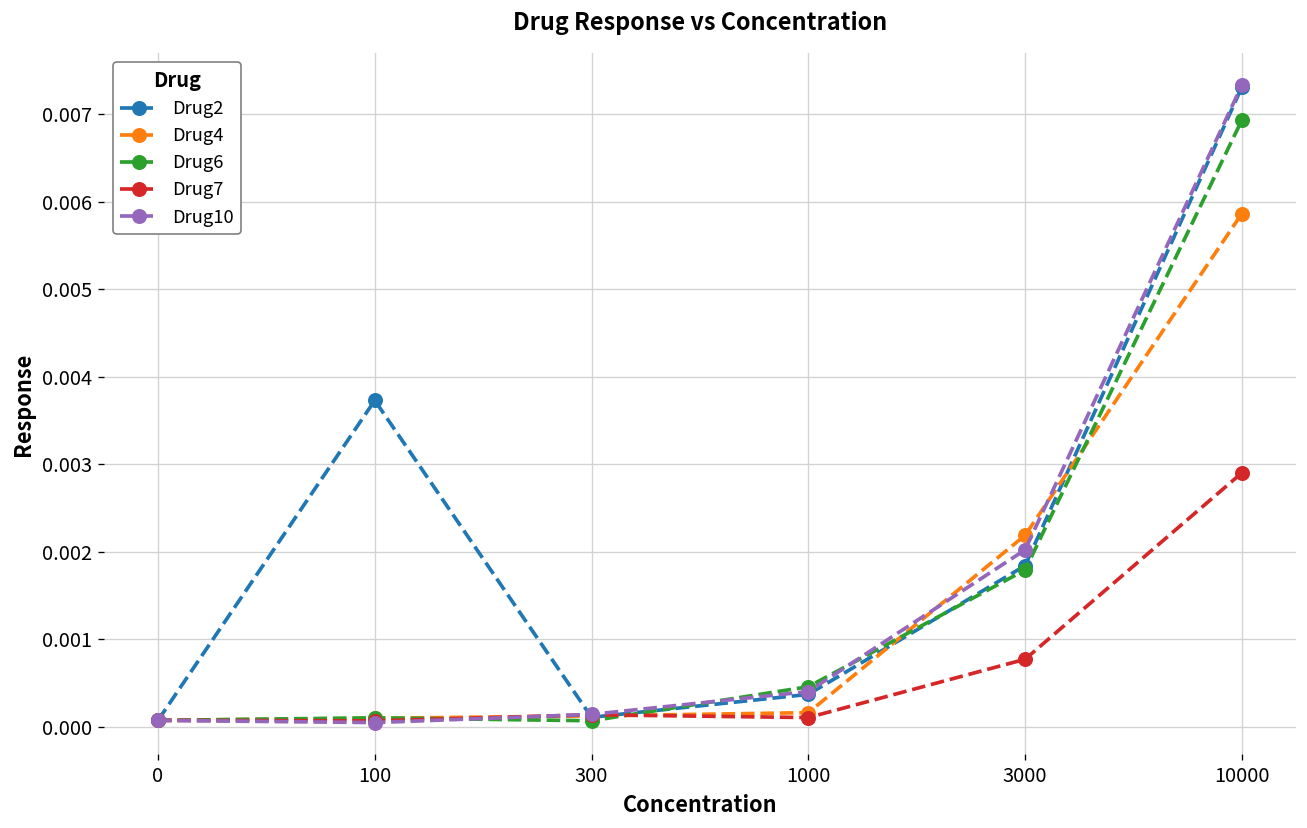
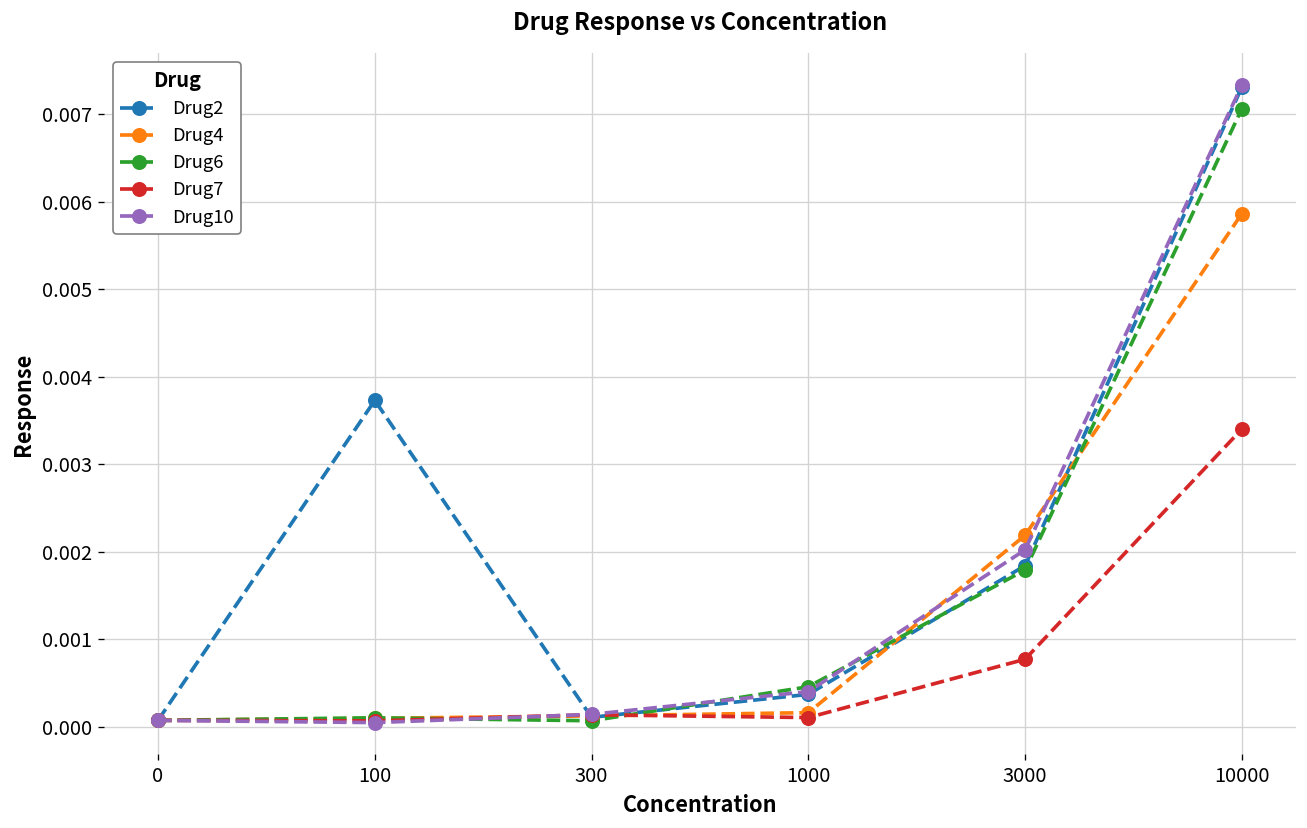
  {
    "Drug2": {
      "100": 0.0037,
      "3000": 0.0018
    },
    "Drug4": {
      "1000": 0.0002,
      "3000": 0.0022,
      "10000": 0.0059
    },
    "Drug6": {
      "300": 0.0001,
      "1000": 0.0005,
      "3000": 0.0018,
-     "10000": 0.0069
+     "10000": 0.0071
    },
    "Drug7": {
      "1000": 0.0001,
      "3000": 0.0008,
-     "10000": 0.0029
+     "10000": 0.0034
    },
    "Drug10": {
      "3000": 0.0020
    }
  }
